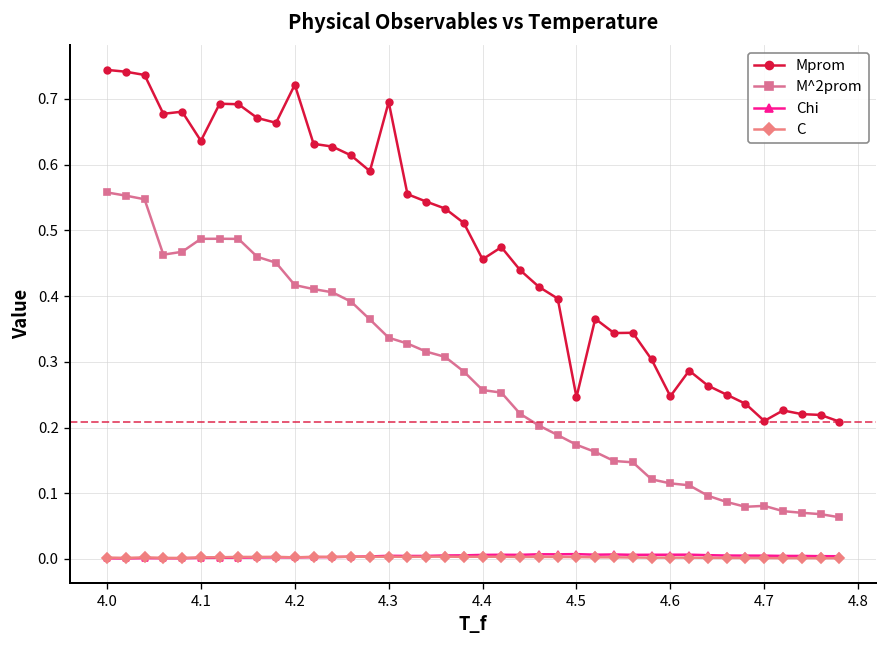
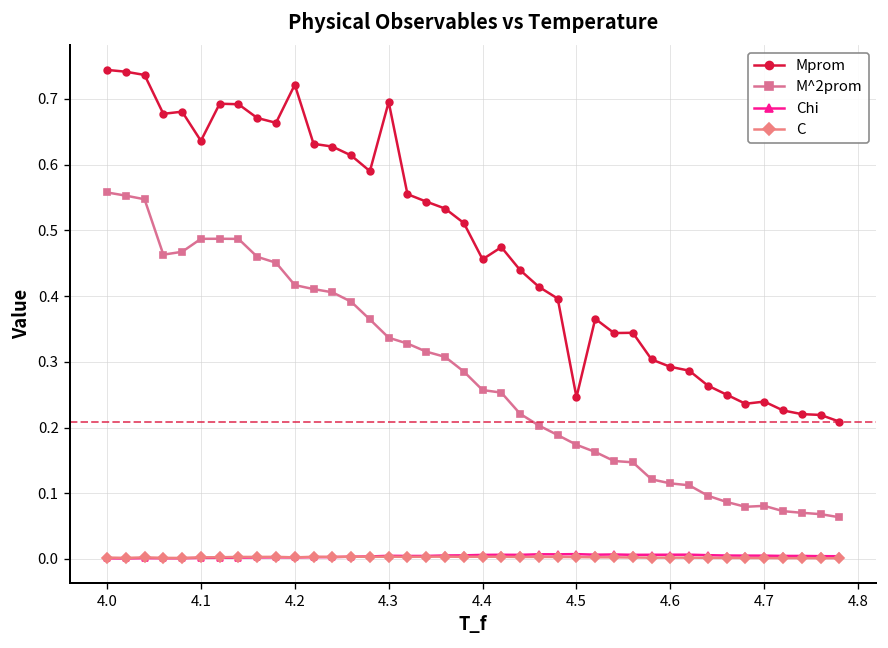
  {
    "Mprom": {
      "4.0": 0.74,
      "4.1": 0.64,
      "4.2": 0.72,
      "4.3": 0.70,
      "4.4": 0.46,
      "4.5": 0.25,
-     "4.6": 0.25,
-     "4.7": 0.21
+     "4.6": 0.29,
+     "4.7": 0.24
    }
  }
